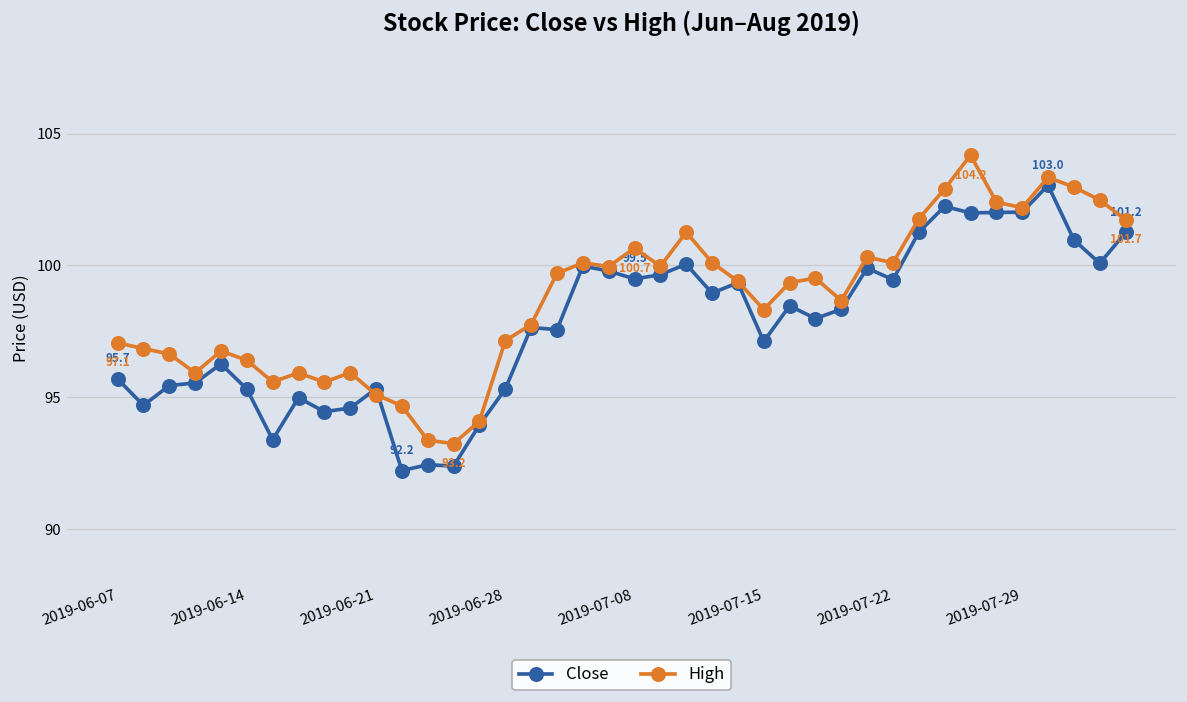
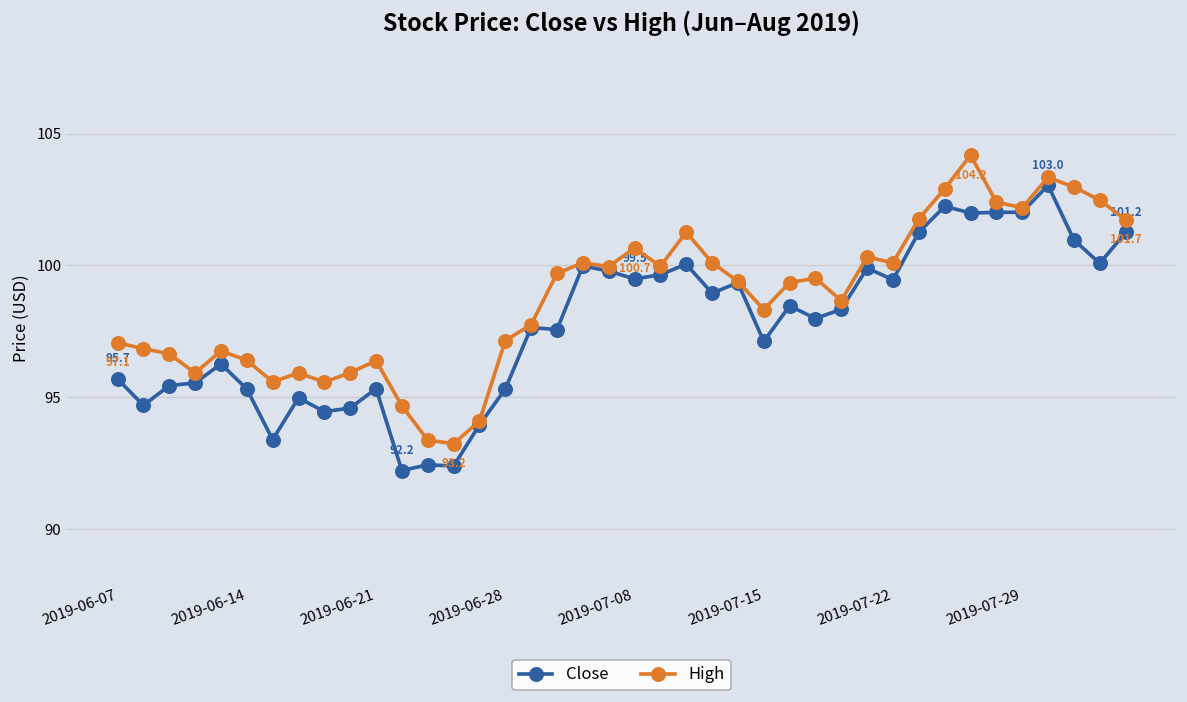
  {
    "Close": {
      "2019-06-14": 95.3,
      "2019-06-21": 95.3,
      "2019-06-28": 95.3,
      "2019-07-15": 97.1,
      "2019-07-22": 99.5,
      "2019-07-29": 102.0
    },
    "High": {
      "2019-06-14": 96.4,
-     "2019-06-21": 95.1,
+     "2019-06-21": 96.4,
      "2019-06-28": 97.2,
      "2019-07-15": 98.3,
      "2019-07-22": 100.1,
      "2019-07-29": 102.2
    }
  }
